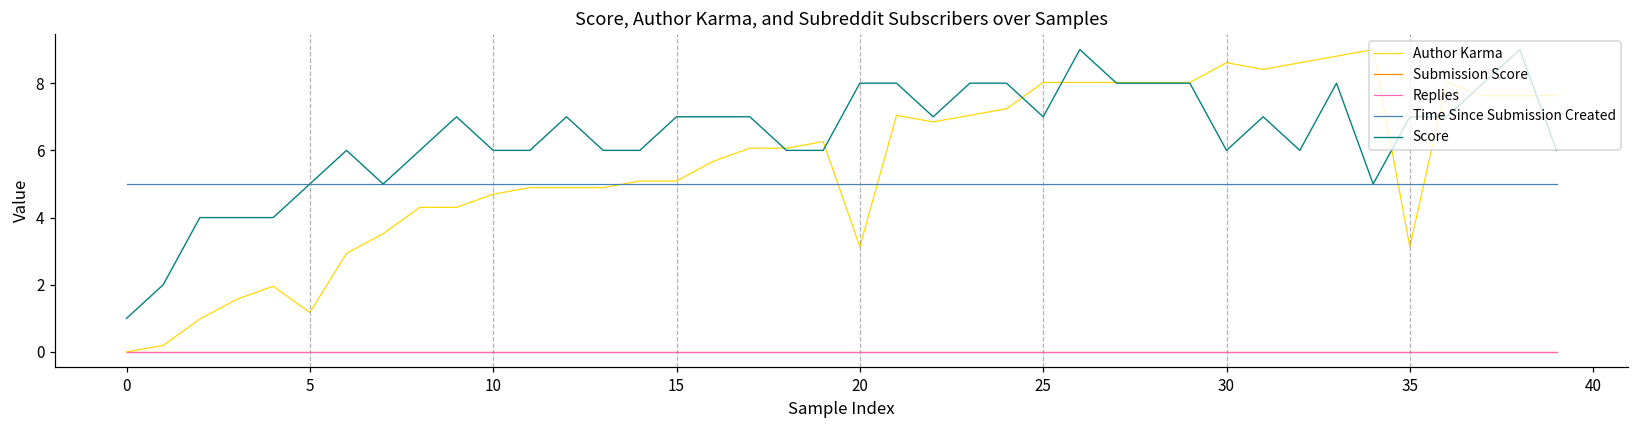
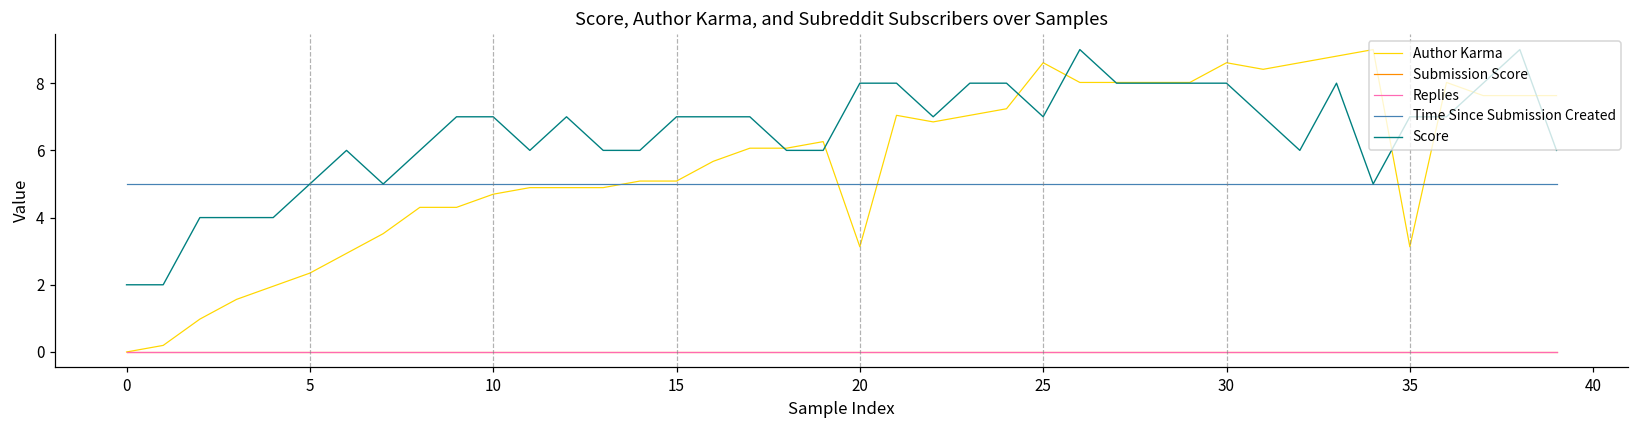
  {
    "Author Karma": {
-     "5": 1.2,
+     "5": 2.3,
      "10": 4.7,
      "15": 5.1,
      "20": 3.1,
-     "25": 8.0,
+     "25": 8.6,
      "30": 8.6,
      "35": 3.1
    },
    "Replies": {
      "5": 0.0,
      "10": 0.0,
      "15": 0.0,
      "20": 0.0,
      "25": 0.0,
      "30": 0.0,
      "35": 0.0
    },
    "Time Since Submission Created": {
      "0": 5.0,
      "10": 5.0,
      "15": 5.0,
      "20": 5.0,
      "25": 5.0,
      "30": 5.0,
      "35": 5.0
    },
    "Score": {
-     "0": 1,
-     "10": 6,
+     "0": 2,
+     "10": 7,
      "15": 7,
      "20": 8,
      "25": 7,
-     "30": 6
+     "30": 8
    }
  }
